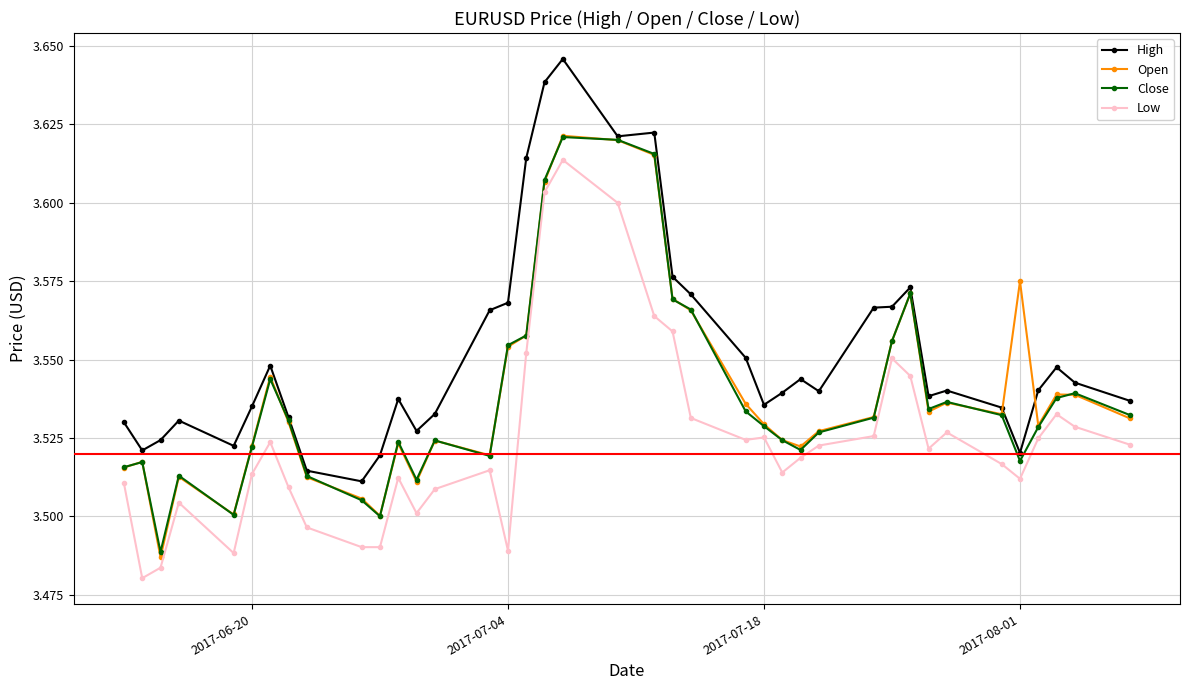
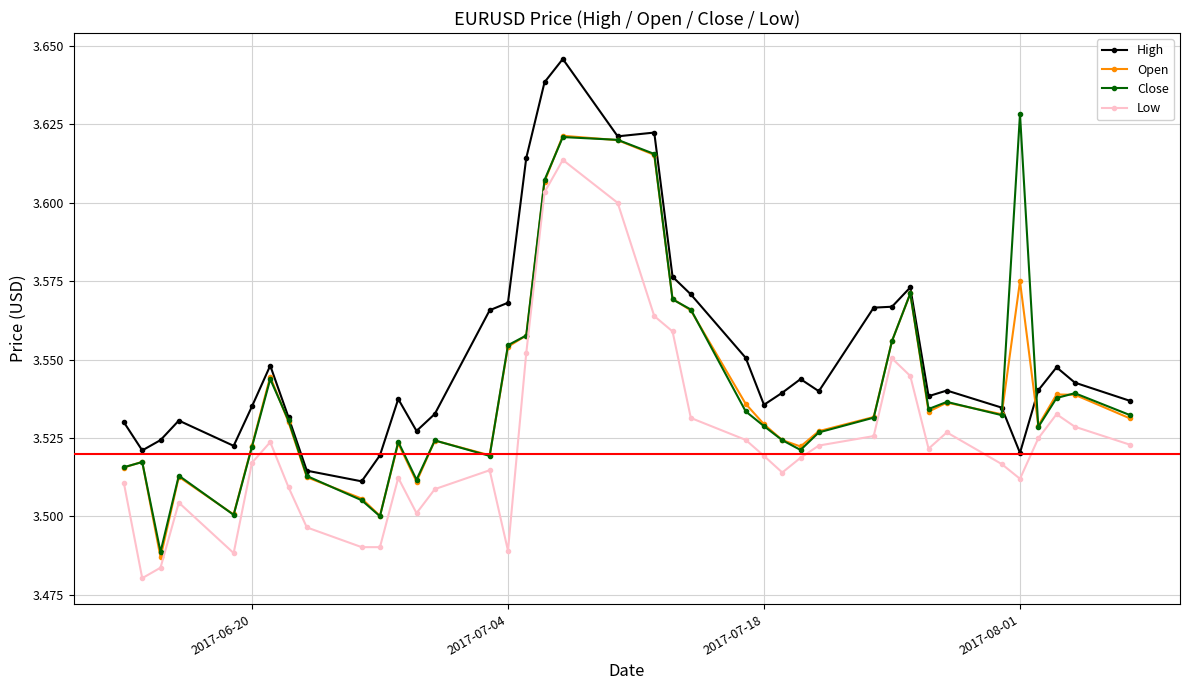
  {
    "High": {
      "2017-06-20": 3.535,
      "2017-07-04": 3.568,
      "2017-07-18": 3.536,
      "2017-08-01": 3.520
    },
    "Open": {
      "2017-08-01": 3.575
    },
    "Close": {
-     "2017-08-01": 3.518
+     "2017-08-01": 3.628
    },
    "Low": {
-     "2017-06-20": 3.514,
+     "2017-06-20": 3.517,
      "2017-07-04": 3.489,
-     "2017-07-18": 3.525,
+     "2017-07-18": 3.519,
      "2017-08-01": 3.512
    }
  }
